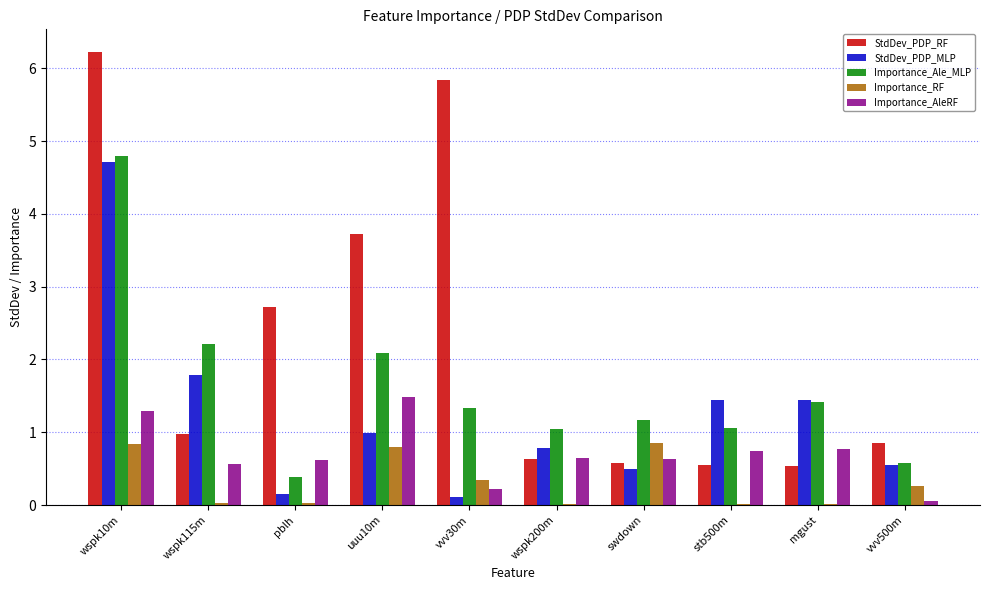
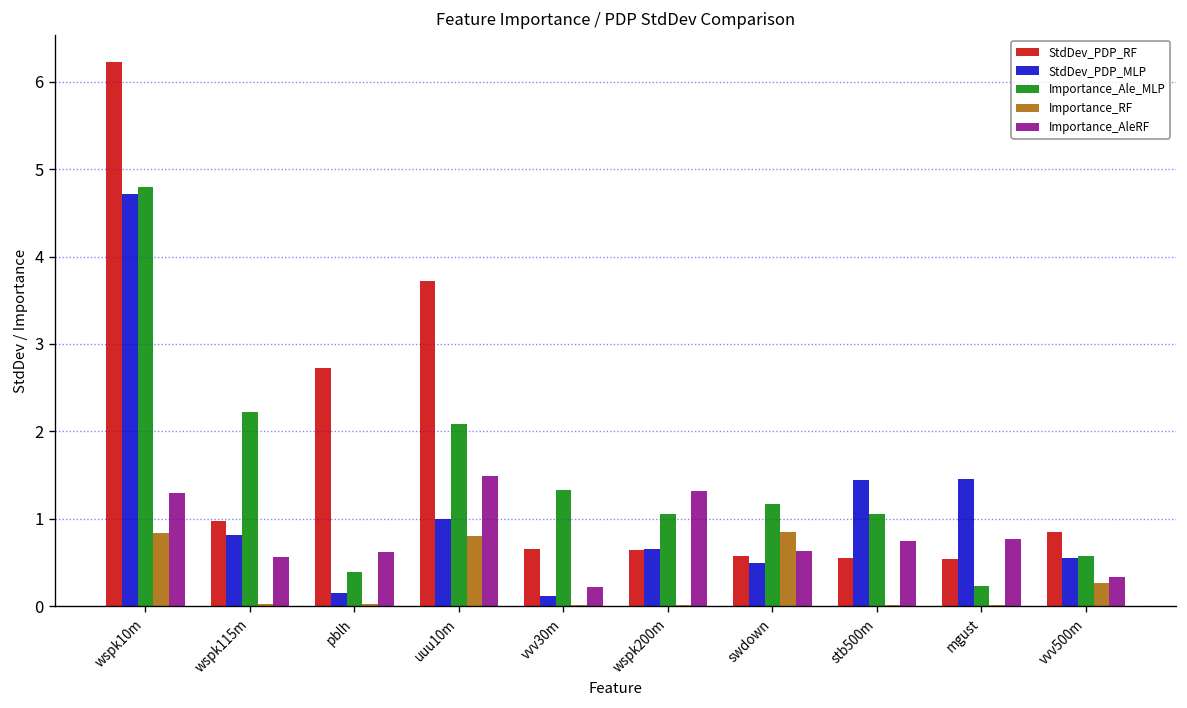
  {
    "StdDev_PDP_RF": {
      "wspk10m": 6.2,
      "wspk115m": 1.0,
      "pblh": 2.7,
      "uuu10m": 3.7,
-     "vvv30m": 5.8,
+     "vvv30m": 0.7,
      "wspk200m": 0.6,
      "swdown": 0.6,
      "stb500m": 0.5,
      "mgust": 0.5,
      "vvv500m": 0.8
    },
    "StdDev_PDP_MLP": {
      "wspk10m": 4.7,
-     "wspk115m": 1.8,
+     "wspk115m": 0.8,
      "pblh": 0.2,
      "uuu10m": 1.0,
      "vvv30m": 0.1,
-     "wspk200m": 0.8,
+     "wspk200m": 0.7,
      "swdown": 0.5,
      "stb500m": 1.4,
      "mgust": 1.5,
      "vvv500m": 0.6
    },
    "Importance_Ale_MLP": {
      "wspk10m": 4.8,
      "wspk115m": 2.2,
      "pblh": 0.4,
      "uuu10m": 2.1,
      "vvv30m": 1.3,
      "wspk200m": 1.0,
      "swdown": 1.2,
      "stb500m": 1.1,
-     "mgust": 1.4,
+     "mgust": 0.2,
      "vvv500m": 0.6
    },
    "Importance_RF": {
      "wspk10m": 0.8,
      "uuu10m": 0.8,
-     "vvv30m": 0.3,
+     "vvv30m": 0.0,
      "swdown": 0.8,
      "vvv500m": 0.3
    },
    "Importance_AleRF": {
      "wspk10m": 1.3,
      "wspk115m": 0.6,
      "pblh": 0.6,
      "uuu10m": 1.5,
      "vvv30m": 0.2,
-     "wspk200m": 0.6,
+     "wspk200m": 1.3,
      "swdown": 0.6,
      "stb500m": 0.7,
      "mgust": 0.8,
-     "vvv500m": 0.1
+     "vvv500m": 0.3
    }
  }
